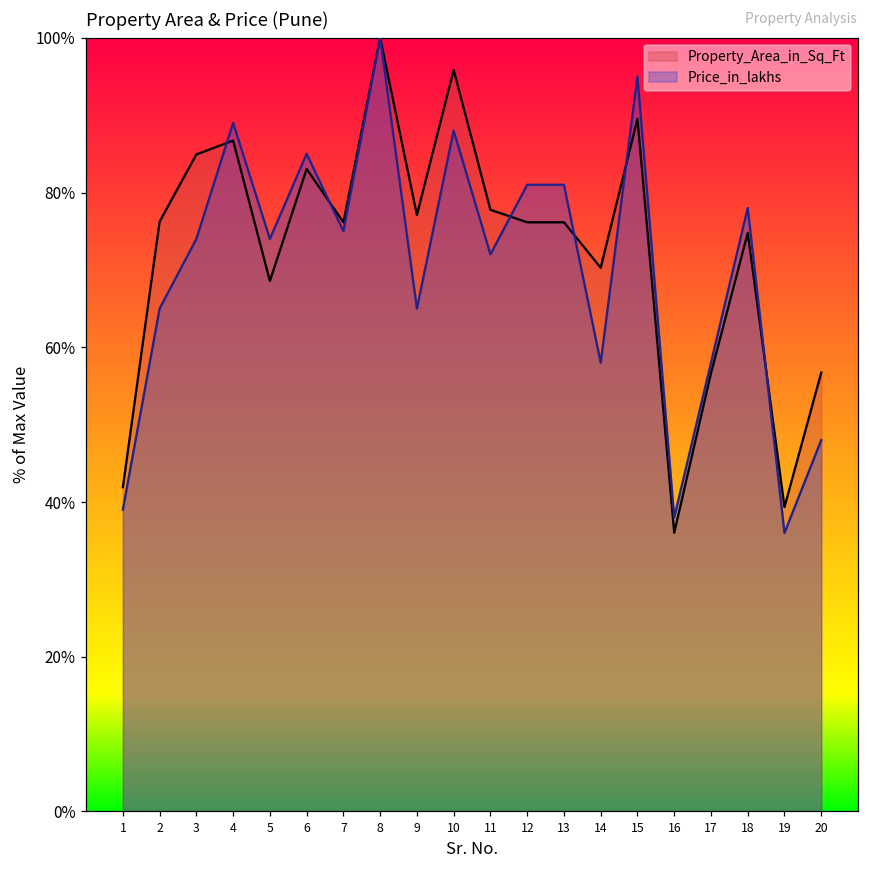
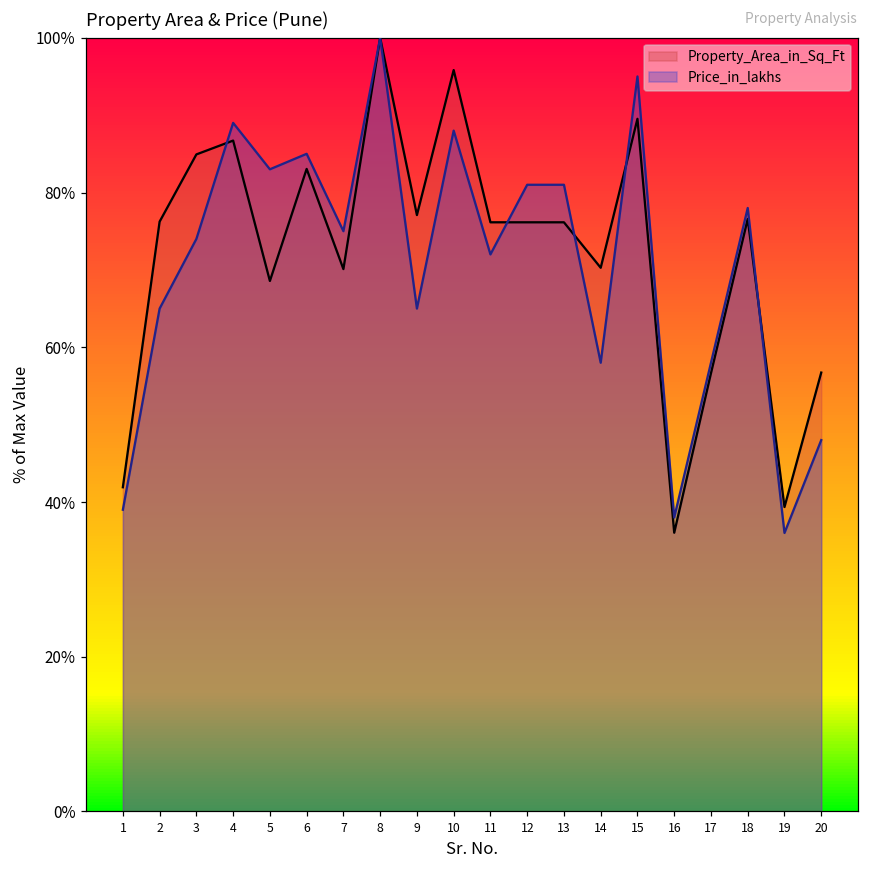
  {
    "Property_Area_in_Sq_Ft": {
      "1": "42%",
      "2": "76%",
      "3": "85%",
      "4": "87%",
      "5": "69%",
      "6": "83%",
-     "7": "76%",
+     "7": "70%",
      "9": "77%",
      "10": "96%",
-     "11": "78%",
+     "11": "76%",
      "12": "76%",
      "13": "76%",
      "14": "70%",
      "15": "90%",
      "16": "36%",
      "17": "57%",
-     "18": "75%",
+     "18": "77%",
      "19": "39%",
      "20": "57%"
    },
    "Price_in_lakhs": {
      "1": "39%",
      "2": "65%",
      "3": "74%",
      "4": "89%",
-     "5": "74%",
+     "5": "83%",
      "6": "85%",
      "7": "75%",
      "9": "65%",
      "10": "88%",
      "11": "72%",
      "12": "81%",
      "13": "81%",
      "14": "58%",
      "15": "95%",
      "16": "38%",
      "17": "58%",
      "18": "78%",
      "19": "36%",
      "20": "48%"
    }
  }
